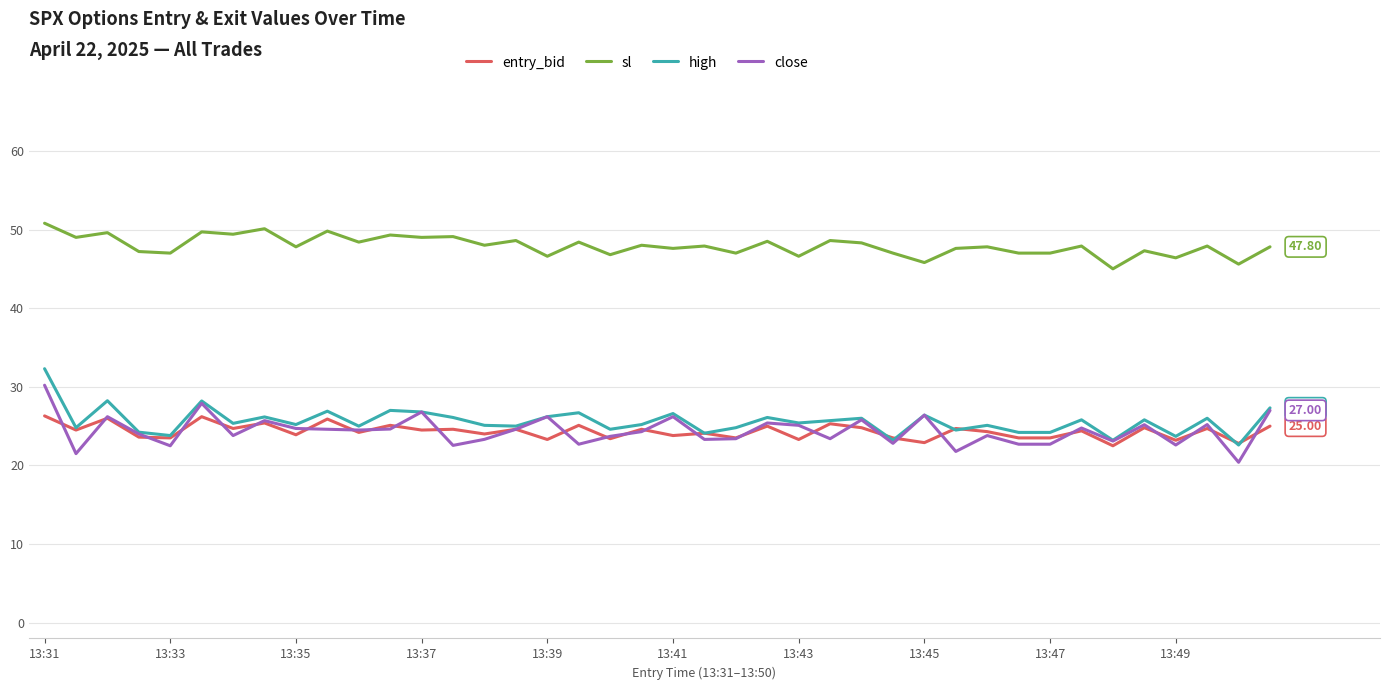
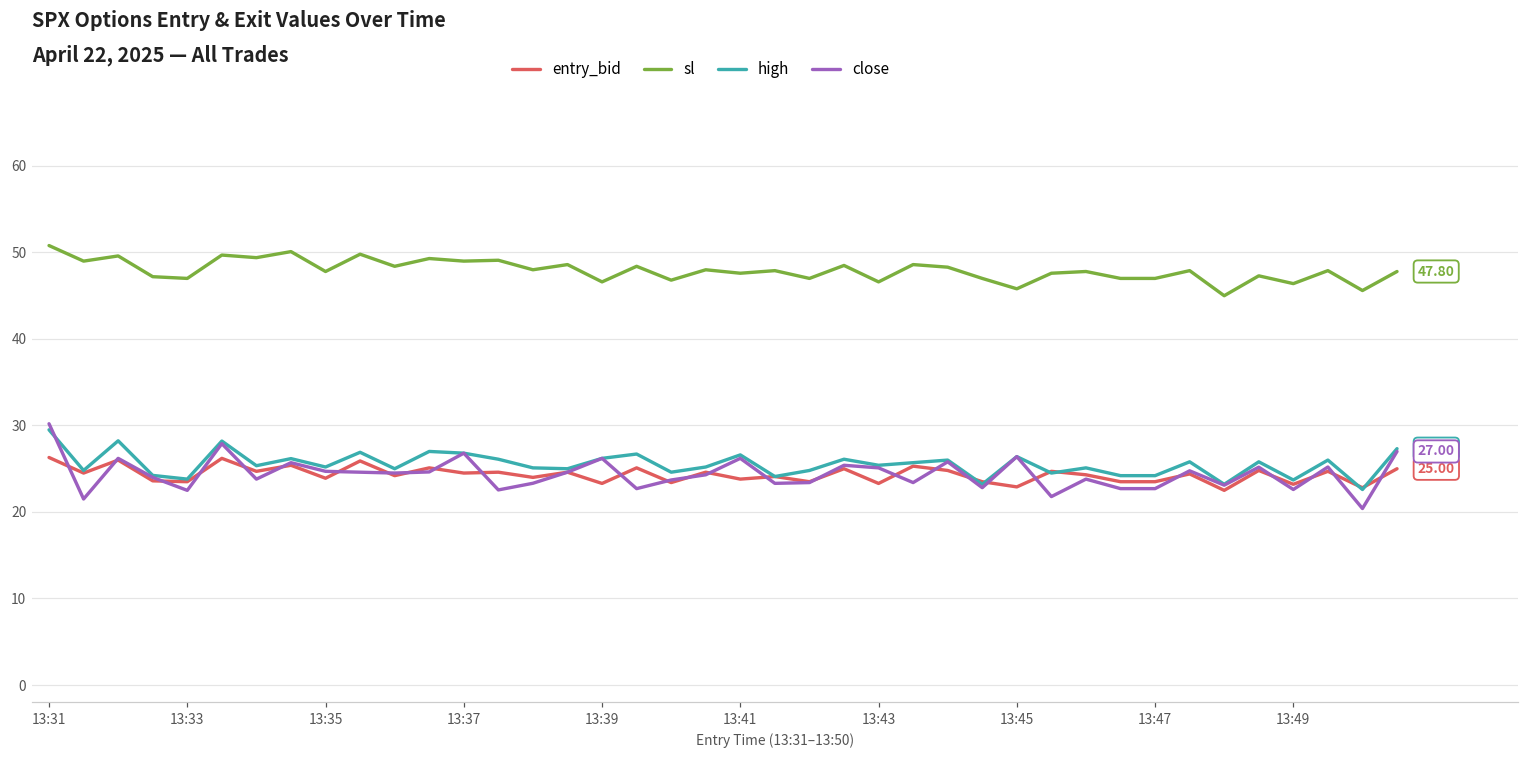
  {
    "entry_bid": {
      "13:31": 26
    },
    "sl": {
      "13:31": 51
    },
    "high": {
-     "13:31": 32
+     "13:31": 30
    },
    "close": {
      "13:31": 30
    }
  }
